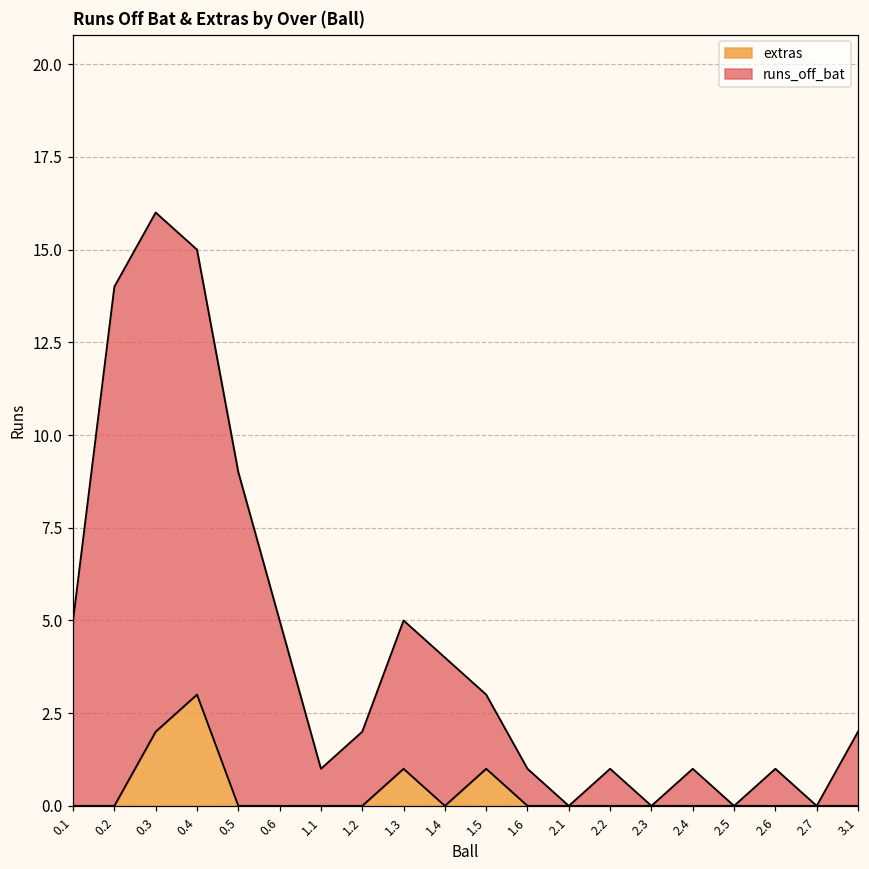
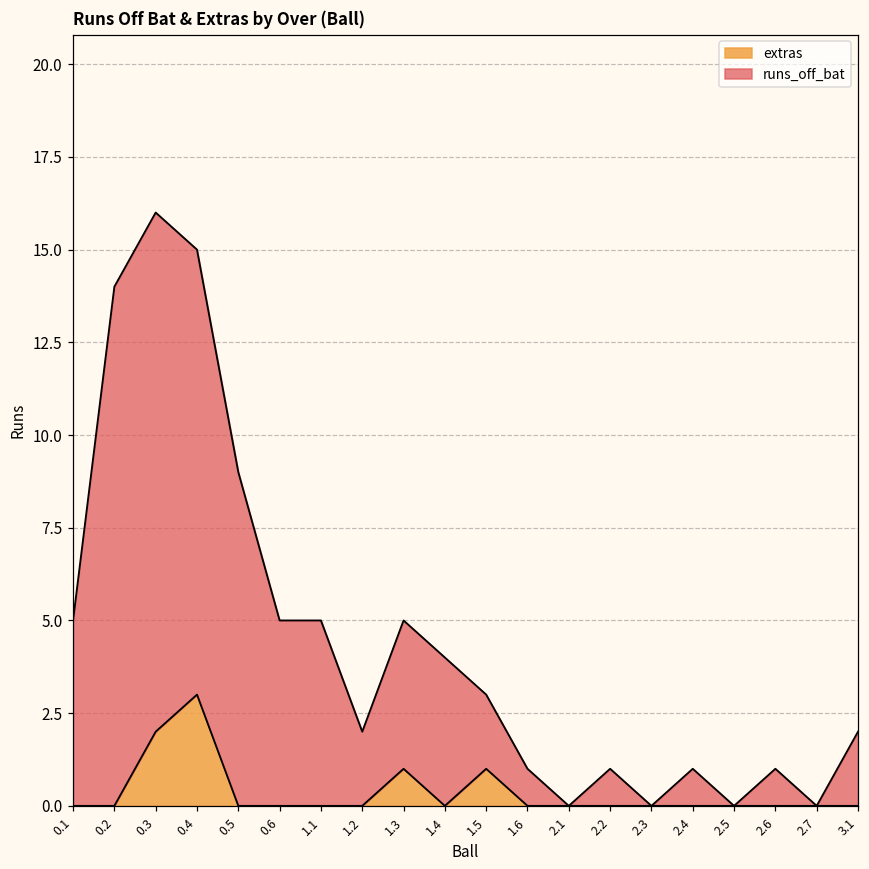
  {
    "extras": {
      "0.1": 0,
      "0.2": 0,
      "0.3": 2,
      "0.4": 3,
      "0.5": 0,
      "0.6": 0,
      "1.1": 0,
      "1.2": 0,
      "1.3": 1,
      "1.4": 0,
      "1.5": 1,
      "1.6": 0,
      "2.2": 0,
      "2.4": 0,
      "2.6": 0,
      "3.1": 0
    },
    "runs_off_bat": {
      "0.1": 5,
      "0.2": 14,
      "0.3": 14,
      "0.4": 12,
      "0.5": 9,
      "0.6": 5,
-     "1.1": 1,
+     "1.1": 5,
      "1.2": 2,
      "1.3": 4,
      "1.4": 4,
      "1.5": 2,
      "1.6": 1,
      "2.2": 1,
      "2.4": 1,
      "2.6": 1,
      "3.1": 2
    }
  }
